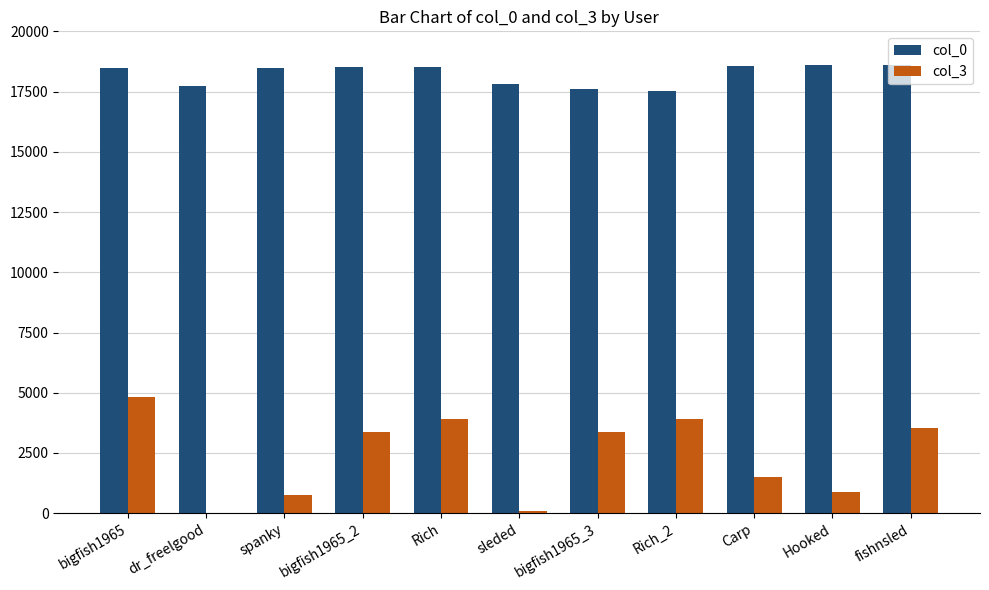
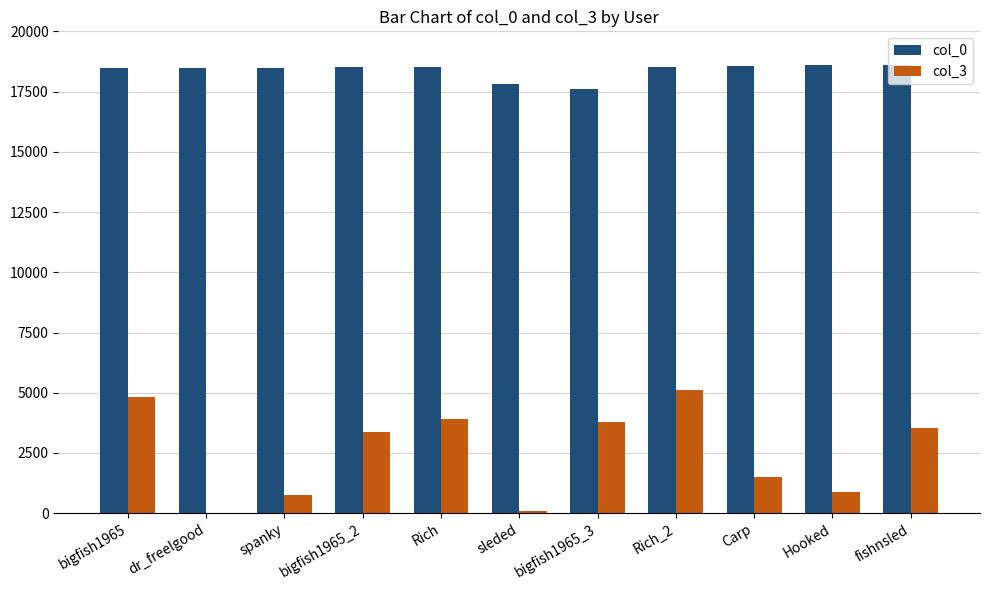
  {
    "col_0": {
      "bigfish1965": 18500,
-     "dr_freelgood": 17700,
+     "dr_freelgood": 18500,
      "spanky": 18500,
      "bigfish1965_2": 18500,
      "Rich": 18500,
      "sleded": 17800,
      "bigfish1965_3": 17600,
-     "Rich_2": 17500,
+     "Rich_2": 18500,
      "Carp": 18500,
      "Hooked": 18600
    },
    "col_3": {
      "bigfish1965": 4800,
      "spanky": 700,
      "bigfish1965_2": 3400,
      "Rich": 3900,
-     "bigfish1965_3": 3400,
-     "Rich_2": 3900,
+     "bigfish1965_3": 3800,
+     "Rich_2": 5100,
      "Carp": 1500,
      "Hooked": 900,
      "fishnsled": 3500
    }
  }
